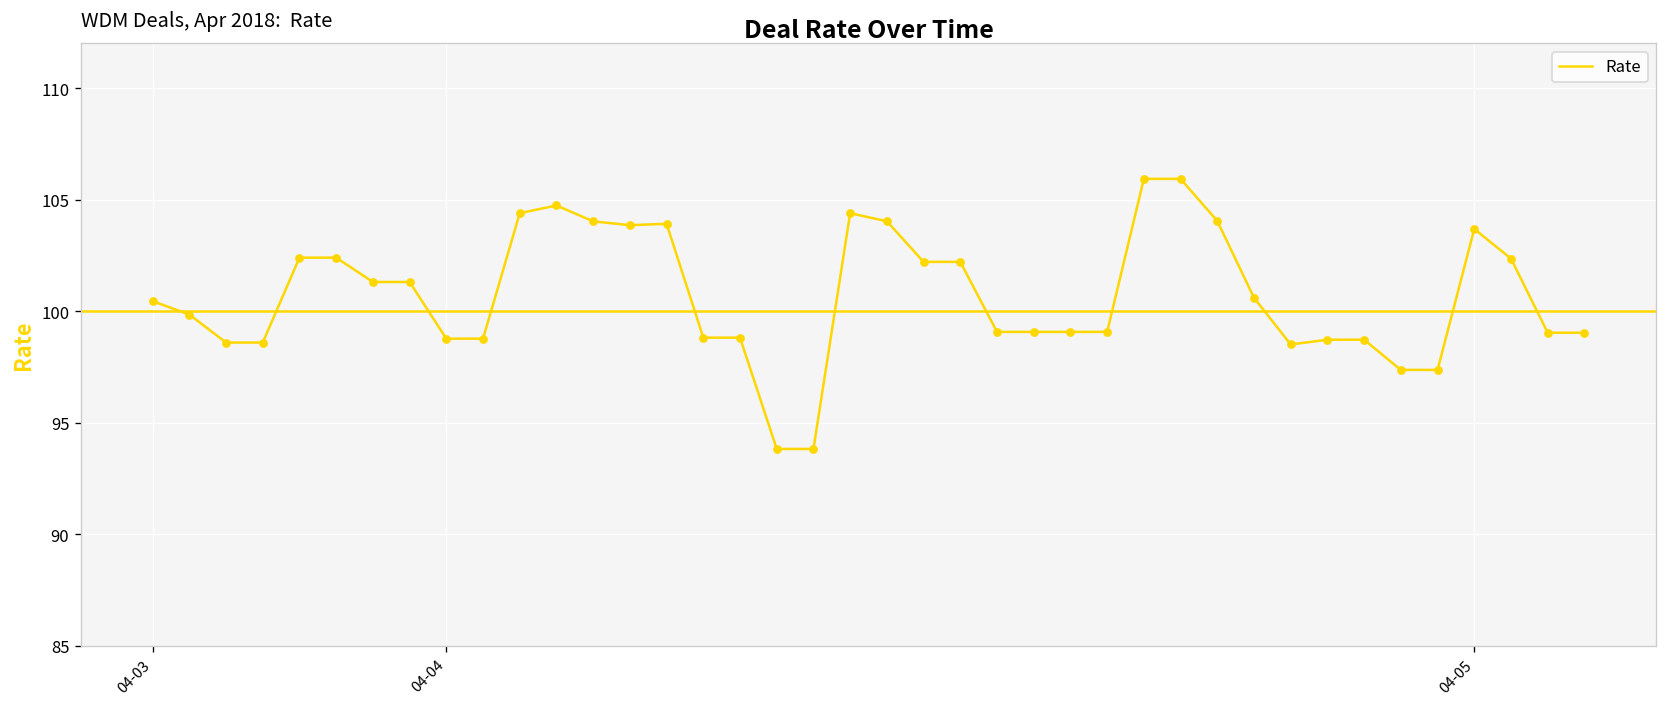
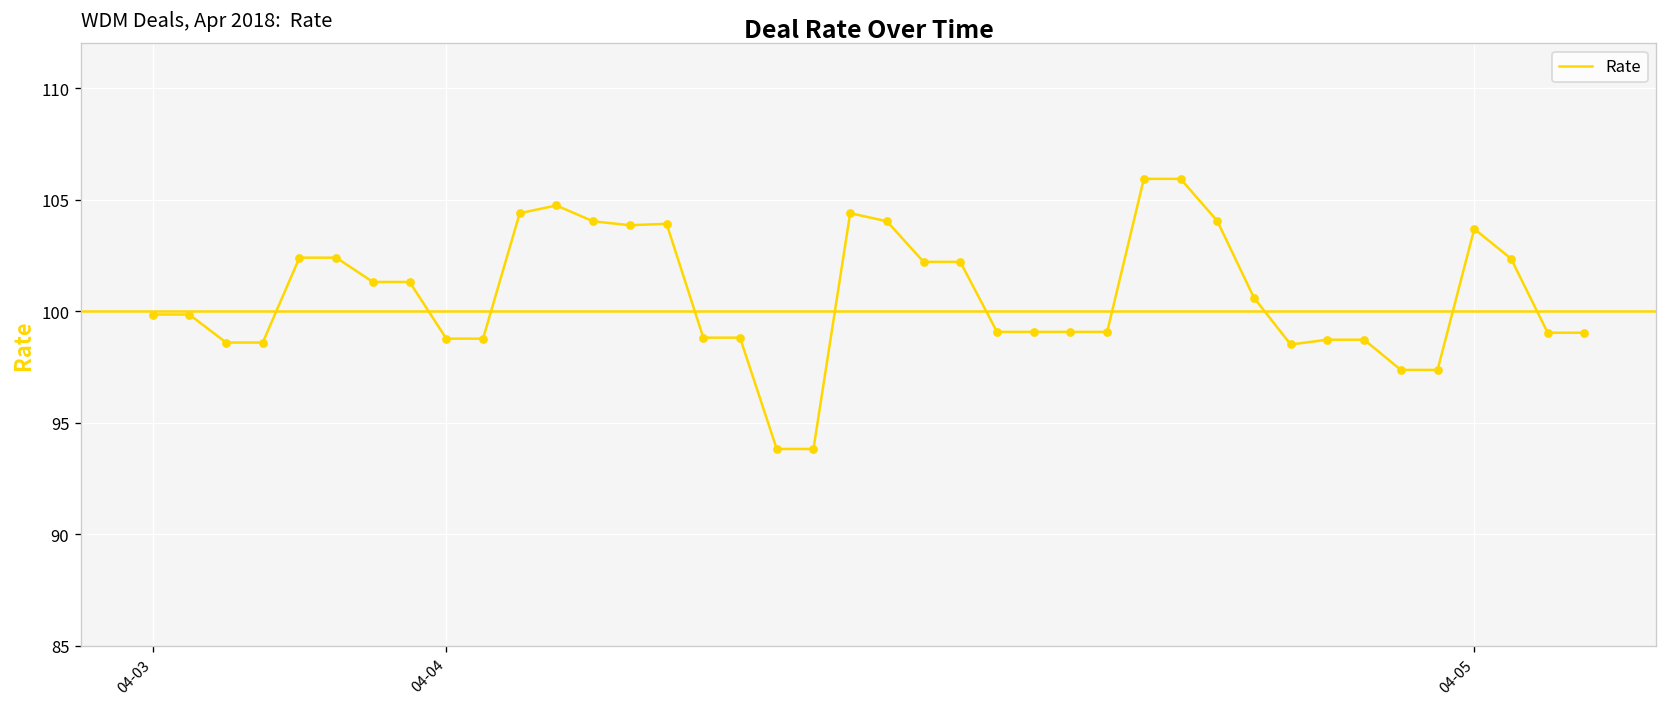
  {
-   "04-03": 100.5,
+   "04-03": 99.9,
    "04-04": 98.8,
    "04-05": 103.7
  }
